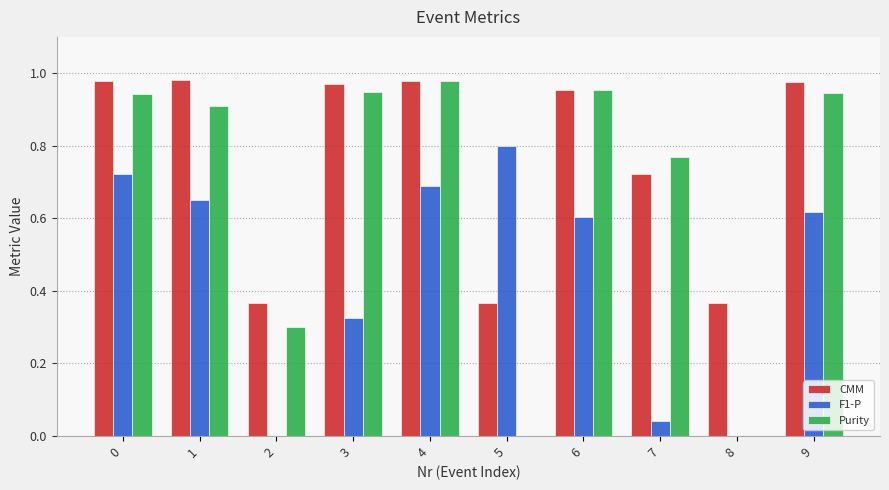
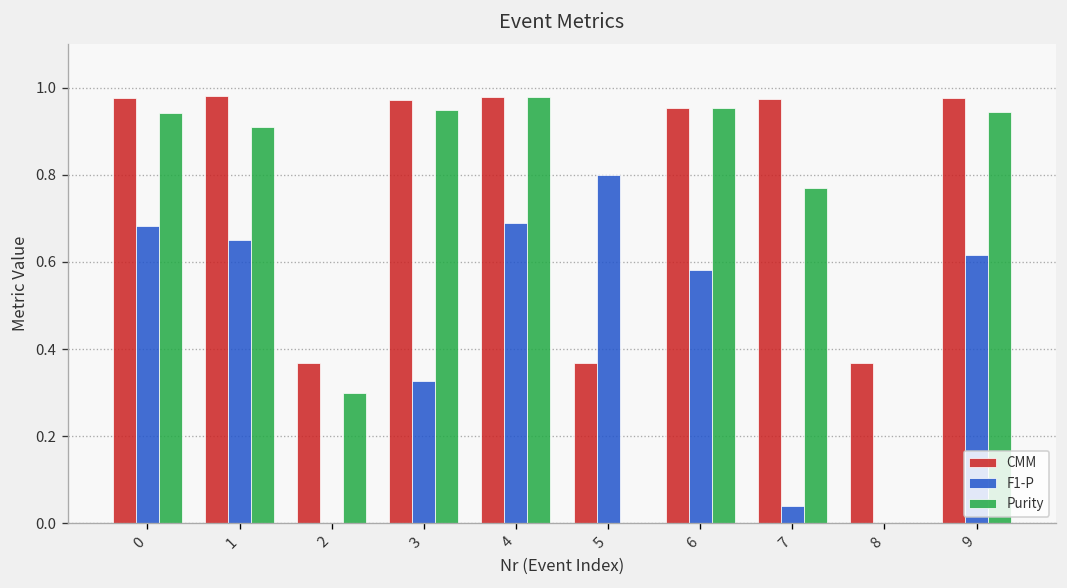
  {
    "CMM": {
      "0": 0.98,
      "1": 0.98,
      "2": 0.37,
      "3": 0.97,
      "4": 0.98,
      "5": 0.37,
      "6": 0.95,
-     "7": 0.72,
+     "7": 0.97,
      "8": 0.37,
      "9": 0.98
    },
    "F1-P": {
-     "0": 0.72,
+     "0": 0.68,
      "1": 0.65,
      "2": 0.00,
      "3": 0.33,
      "4": 0.69,
      "5": 0.80,
-     "6": 0.60,
+     "6": 0.58,
      "7": 0.04,
      "8": 0.00,
      "9": 0.62
    },
    "Purity": {
      "0": 0.94,
      "1": 0.91,
      "2": 0.30,
      "3": 0.95,
      "4": 0.98,
      "5": 0.00,
      "6": 0.95,
      "7": 0.77,
      "8": 0.00,
      "9": 0.94
    }
  }
